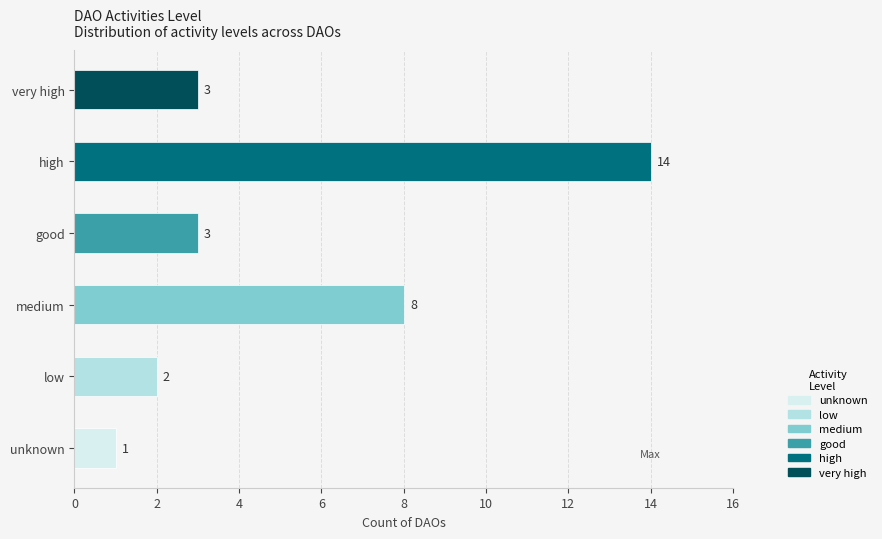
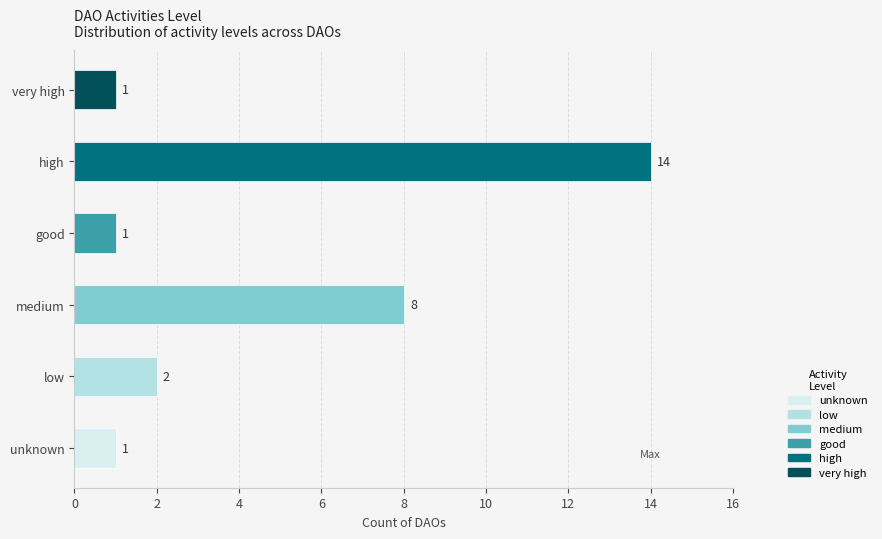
  {
-   "very high": 3,
+   "very high": 1,
    "high": 14,
-   "good": 3,
+   "good": 1,
    "medium": 8,
    "low": 2,
    "unknown": 1
  }
